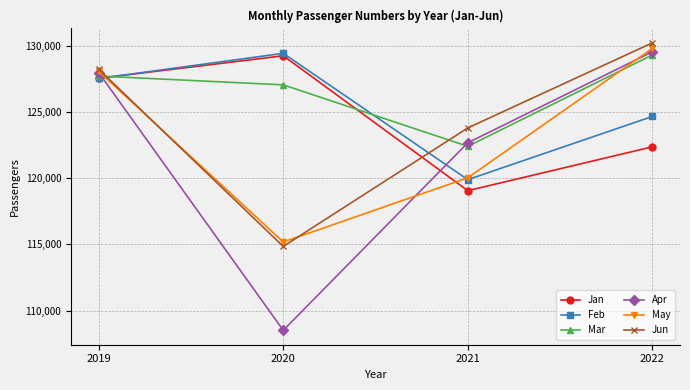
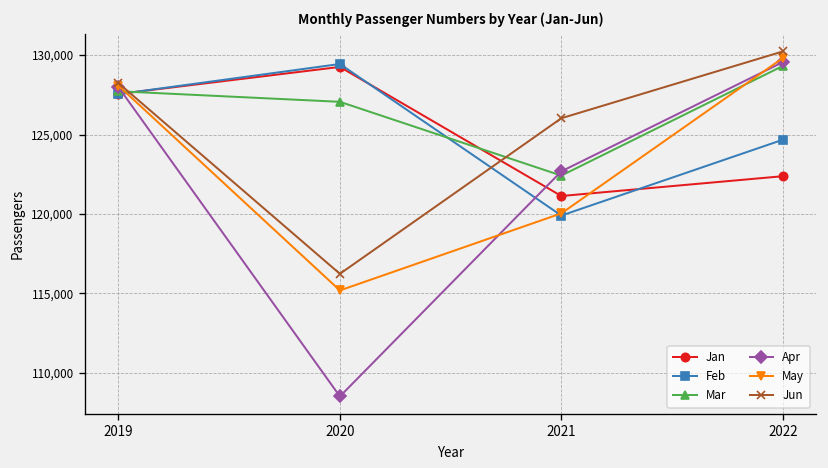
  {
    "Jan": {
-     "2021": "119,100",
+     "2021": "121,100",
      "2022": "122,400"
    },
    "Feb": {
      "2022": "124,700"
    },
    "Mar": {
      "2020": "127,100",
      "2021": "122,400",
      "2022": "129,300"
    },
    "Apr": {
      "2020": "108,500",
      "2021": "122,700",
      "2022": "129,600"
    },
    "May": {
      "2020": "115,200",
      "2022": "129,800"
    },
    "Jun": {
-     "2020": "114,800",
-     "2021": "123,800",
+     "2020": "116,200",
+     "2021": "126,000",
      "2022": "130,200"
    }
  }
